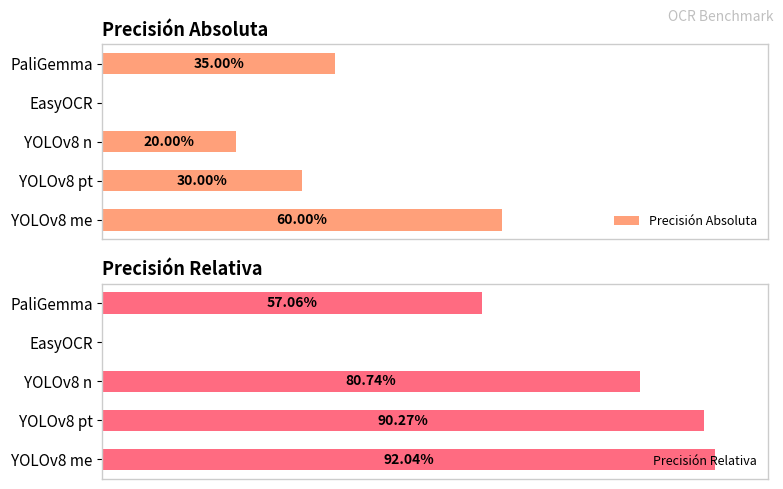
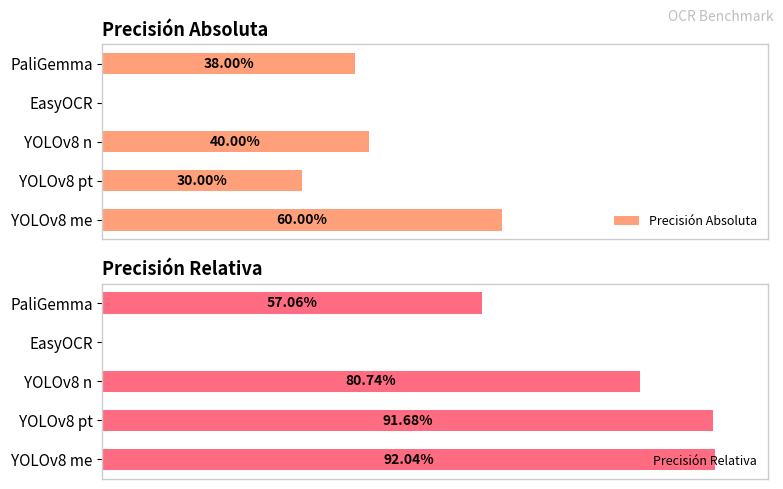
  {
    "Precisión Absoluta": {
-     "PaliGemma": "35.00%",
-     "YOLOv8 n": "20.00%",
+     "PaliGemma": "38.00%",
+     "YOLOv8 n": "40.00%",
      "YOLOv8 pt": "30.00%",
      "YOLOv8 me": "60.00%"
    },
    "Precisión Relativa": {
      "PaliGemma": "57.06%",
      "YOLOv8 n": "80.74%",
-     "YOLOv8 pt": "90.27%",
+     "YOLOv8 pt": "91.68%",
      "YOLOv8 me": "92.04%"
    }
  }
